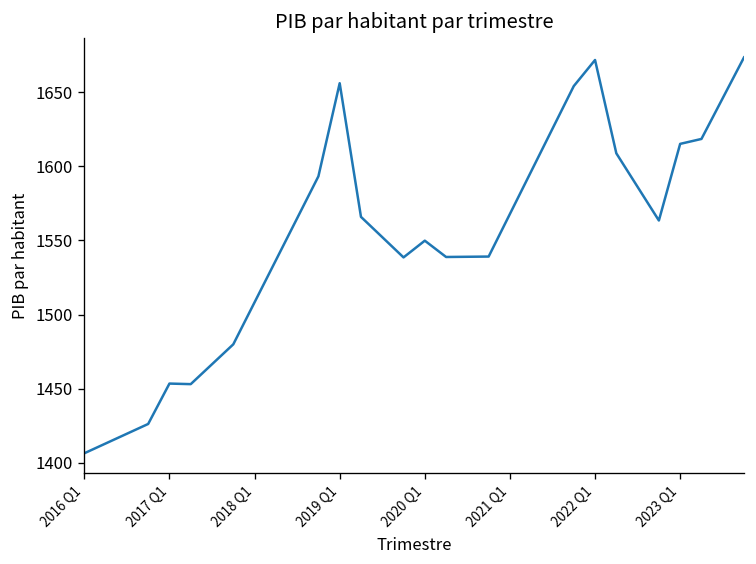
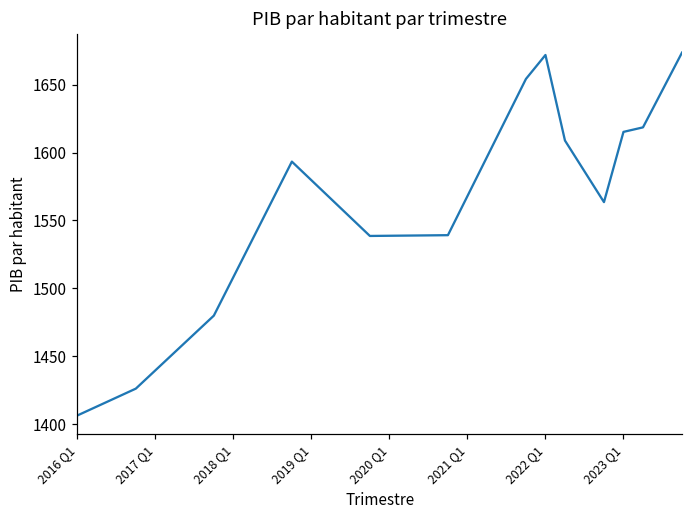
  {
    "2016 Q1": 1406,
-   "2017 Q1": 1453,
+   "2017 Q1": 1440,
    "2018 Q1": 1508,
-   "2019 Q1": 1656,
-   "2020 Q1": 1550,
+   "2019 Q1": 1580,
+   "2020 Q1": 1539,
    "2021 Q1": 1568,
    "2022 Q1": 1672,
    "2023 Q1": 1615
  }
